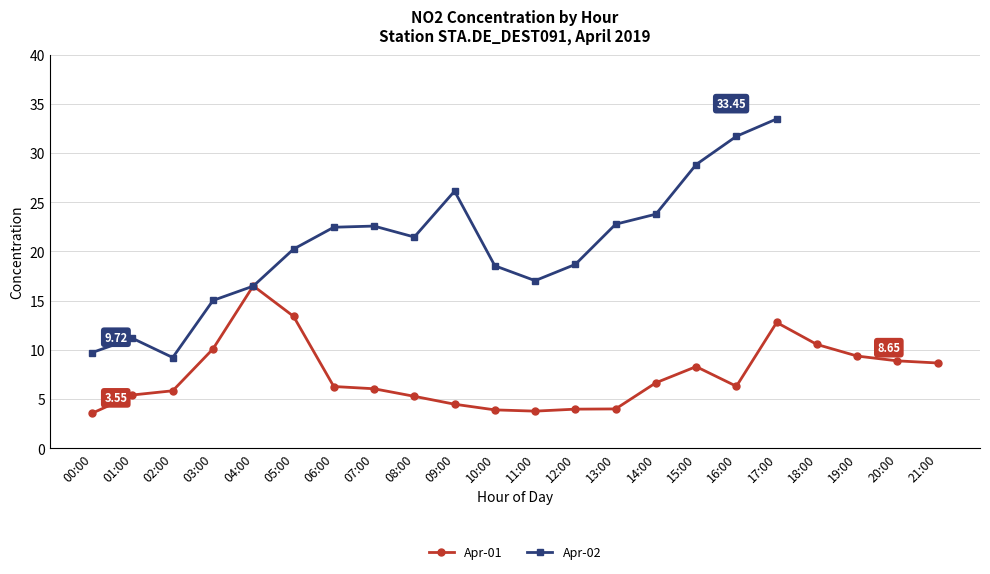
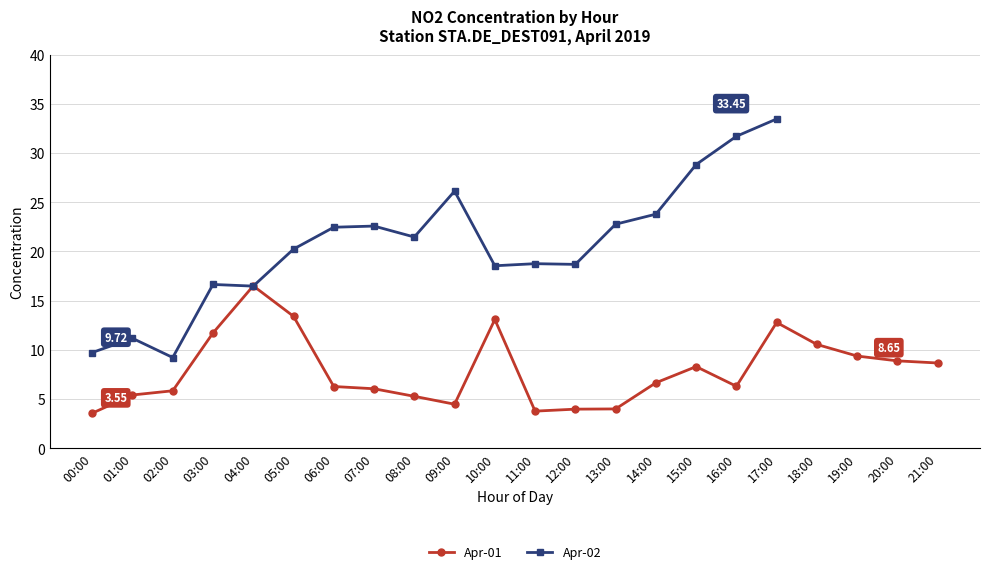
  {
    "Apr-01": {
      "02:00": 6,
-     "03:00": 10,
+     "03:00": 12,
      "05:00": 13,
      "06:00": 6,
      "07:00": 6,
      "08:00": 5,
      "09:00": 4,
-     "10:00": 4,
+     "10:00": 13,
      "11:00": 4,
      "12:00": 4,
      "13:00": 4,
      "14:00": 7,
      "15:00": 8,
      "16:00": 6,
      "17:00": 13,
      "18:00": 11,
      "19:00": 9,
      "21:00": 9
    },
    "Apr-02": {
      "02:00": 9,
-     "03:00": 15,
+     "03:00": 17,
      "05:00": 20,
      "06:00": 22,
      "07:00": 23,
      "08:00": 21,
      "09:00": 26,
      "10:00": 19,
-     "11:00": 17,
+     "11:00": 19,
      "12:00": 19,
      "13:00": 23,
      "14:00": 24,
      "15:00": 29,
      "16:00": 32,
      "17:00": 33
    }
  }
